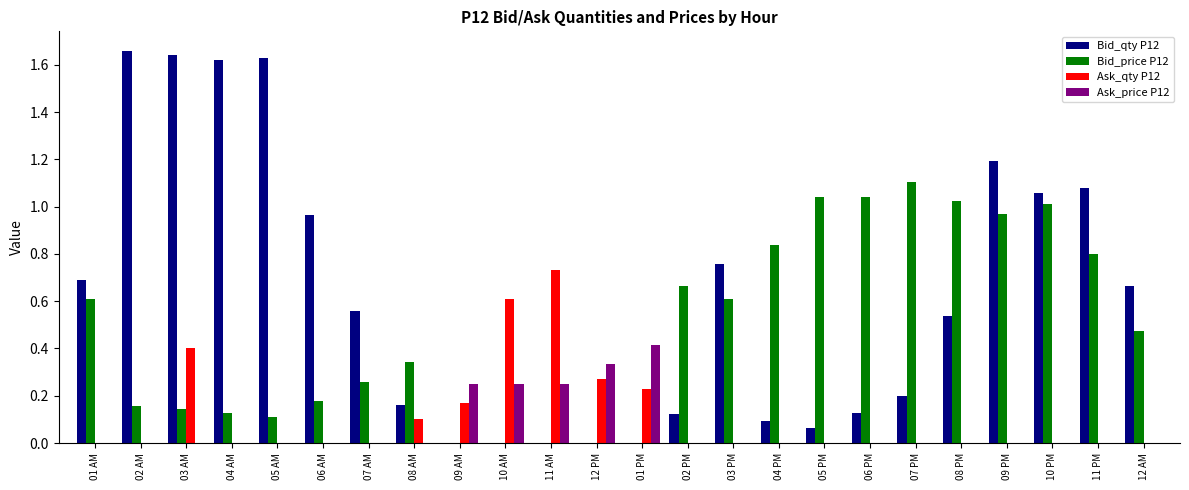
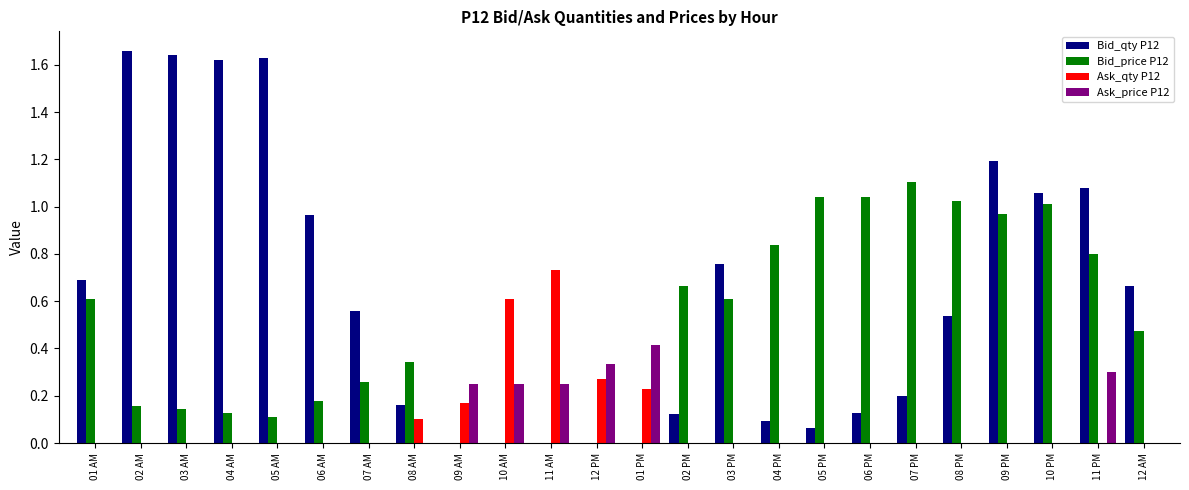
  {
    "Bid_qty P12": {
      "01 AM": 0.7,
      "02 AM": 1.66,
      "03 AM": 1.64,
      "04 AM": 1.62,
      "05 AM": 1.63,
      "06 AM": 0.96,
      "07 AM": 0.56,
      "08 AM": 0.16,
      "09 AM": 0.0,
      "10 AM": 0.0,
      "11 AM": 0.0,
      "12 PM": 0.0,
      "01 PM": 0.0,
      "02 PM": 0.12,
      "03 PM": 0.76,
      "04 PM": 0.1,
      "05 PM": 0.06,
      "06 PM": 0.13,
      "07 PM": 0.2,
      "08 PM": 0.54,
      "09 PM": 1.2,
      "10 PM": 1.06,
      "11 PM": 1.08,
      "12 AM": 0.66
    },
    "Bid_price P12": {
      "01 AM": 0.61,
      "02 AM": 0.16,
      "03 AM": 0.14,
      "04 AM": 0.13,
      "05 AM": 0.1,
      "06 AM": 0.18,
      "07 AM": 0.26,
      "08 AM": 0.34,
      "09 AM": 0.0,
      "10 AM": 0.0,
      "11 AM": 0.0,
      "12 PM": 0.0,
      "01 PM": 0.0,
      "02 PM": 0.66,
      "03 PM": 0.6,
      "04 PM": 0.84,
      "05 PM": 1.04,
      "06 PM": 1.04,
      "07 PM": 1.1,
      "08 PM": 1.02,
      "09 PM": 0.97,
      "10 PM": 1.0,
      "11 PM": 0.8,
      "12 AM": 0.47
    },
    "Ask_qty P12": {
      "01 AM": 0.0,
      "02 AM": 0.0,
-     "03 AM": 0.4,
+     "03 AM": 0.0,
      "04 AM": 0.0,
      "05 AM": 0.0,
      "06 AM": 0.0,
      "07 AM": 0.0,
      "08 AM": 0.1,
      "09 AM": 0.17,
      "10 AM": 0.6,
      "11 AM": 0.73,
      "12 PM": 0.27,
      "01 PM": 0.23,
      "02 PM": 0.0,
      "03 PM": 0.0,
      "04 PM": 0.0,
      "05 PM": 0.0,
      "06 PM": 0.0,
      "07 PM": 0.0,
      "08 PM": 0.0,
      "09 PM": 0.0,
      "10 PM": 0.0,
      "11 PM": 0.0,
      "12 AM": 0.0
    },
    "Ask_price P12": {
      "01 AM": 0.0,
      "02 AM": 0.0,
      "03 AM": 0.0,
      "04 AM": 0.0,
      "05 AM": 0.0,
      "06 AM": 0.0,
      "07 AM": 0.0,
      "08 AM": 0.0,
      "09 AM": 0.25,
      "10 AM": 0.25,
      "11 AM": 0.25,
      "12 PM": 0.33,
      "01 PM": 0.41,
      "02 PM": 0.0,
      "03 PM": 0.0,
      "04 PM": 0.0,
      "05 PM": 0.0,
      "06 PM": 0.0,
      "07 PM": 0.0,
      "08 PM": 0.0,
      "09 PM": 0.0,
      "10 PM": 0.0,
-     "11 PM": 0.0,
+     "11 PM": 0.3,
      "12 AM": 0.0
    }
  }
